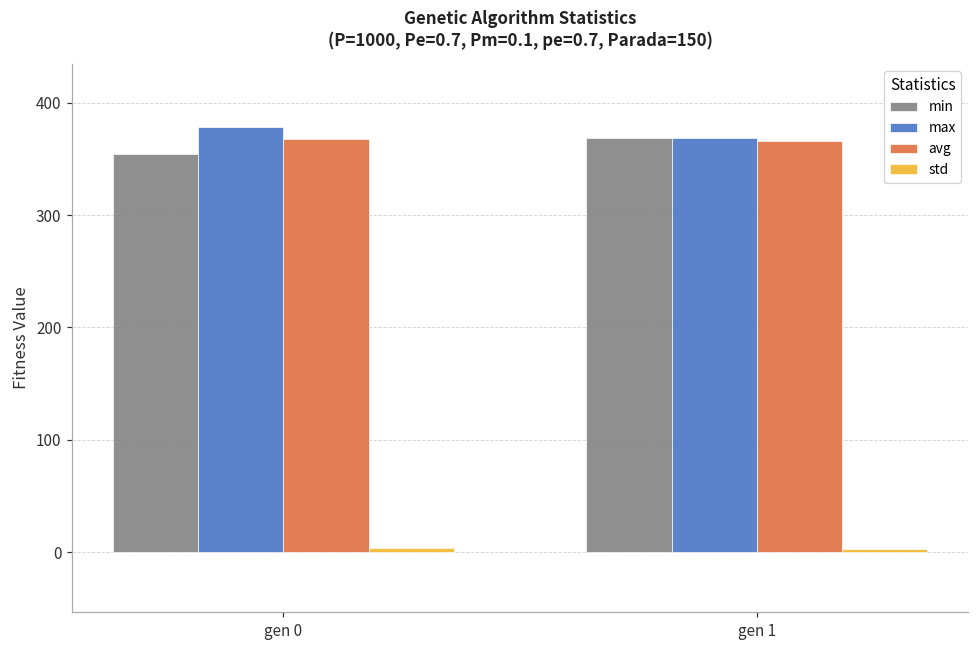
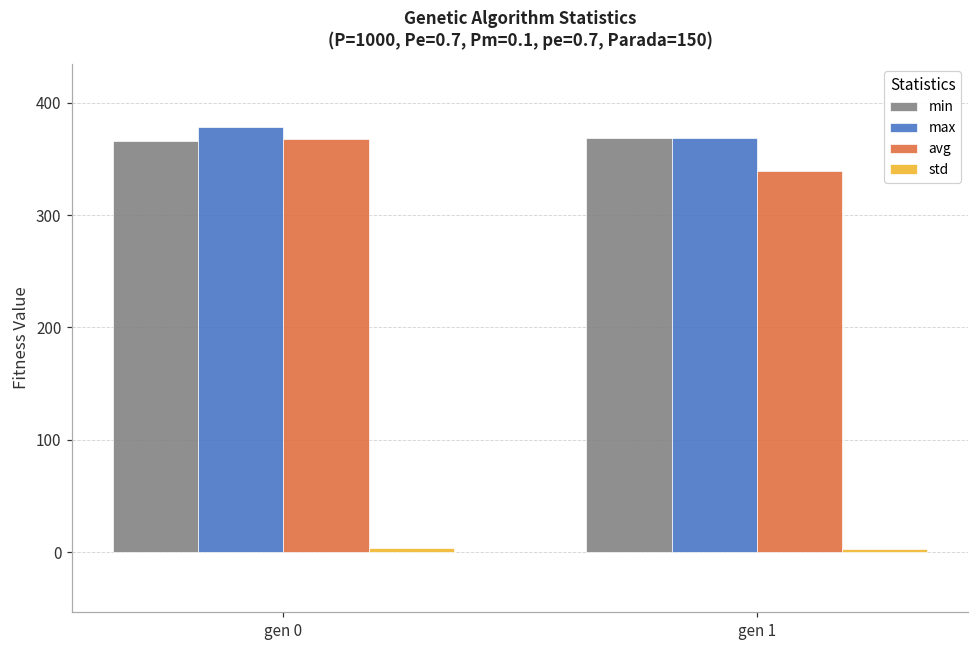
  {
    "min": {
-     "gen 0": 355,
+     "gen 0": 366,
      "gen 1": 369
    },
    "max": {
      "gen 0": 378,
      "gen 1": 369
    },
    "avg": {
      "gen 0": 368,
-     "gen 1": 366
+     "gen 1": 339
    },
    "std": {
      "gen 0": 3,
      "gen 1": 3
    }
  }
